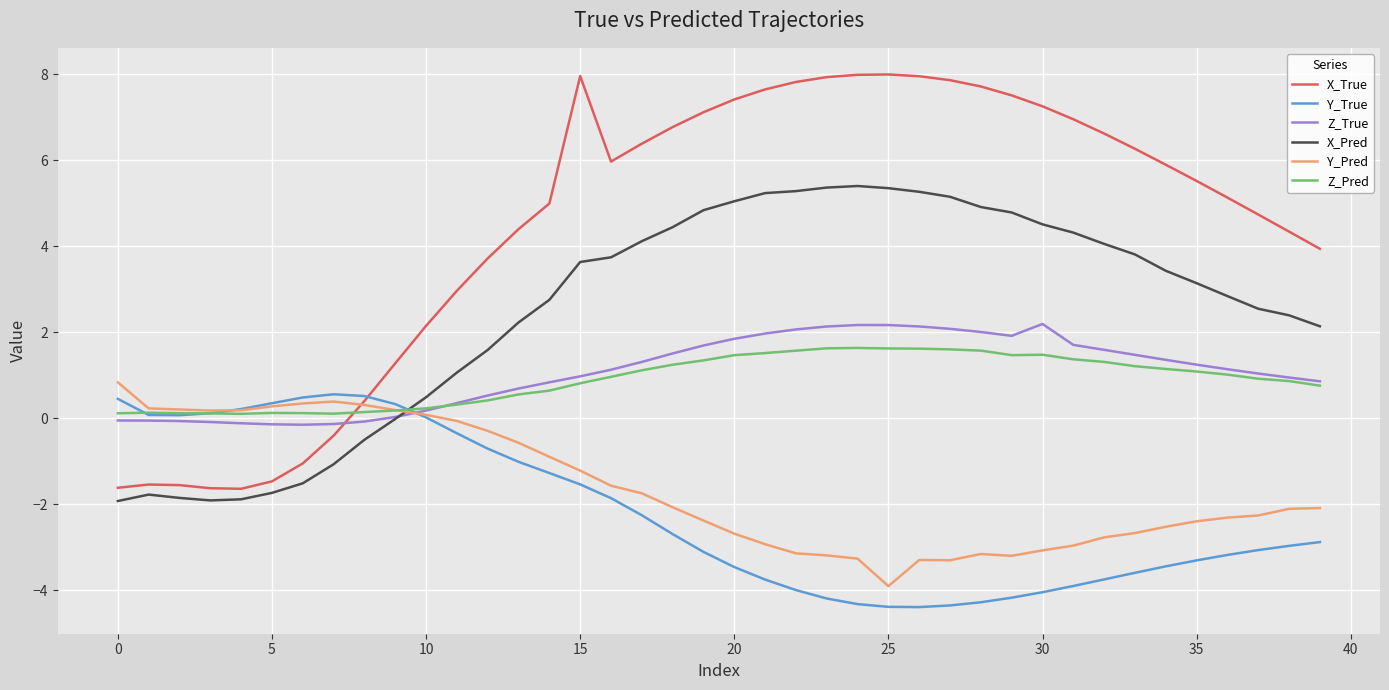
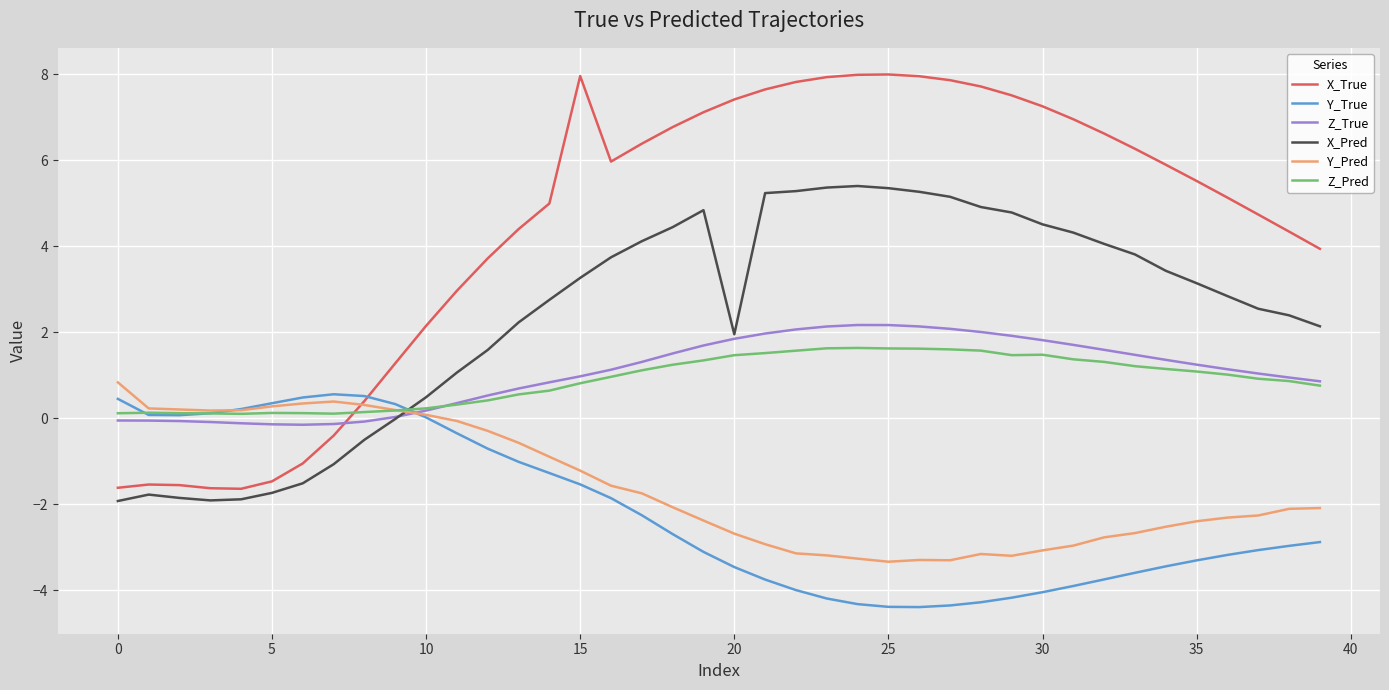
  {
    "X_True": {
      "0": -1.6,
      "5": -1.5,
      "10": 2.1,
      "15": 8.0,
      "20": 7.4,
      "25": 8.0,
      "30": 7.3,
      "35": 5.5
    },
    "Y_True": {
      "0": 0.5,
      "5": 0.3,
      "10": 0.0,
      "15": -1.5,
      "20": -3.5,
      "25": -4.4,
      "30": -4.0,
      "35": -3.3
    },
    "Z_True": {
      "0": -0.1,
      "5": -0.1,
      "15": 1.0,
      "20": 1.8,
      "25": 2.2,
-     "30": 2.2,
+     "30": 1.8,
      "35": 1.2
    },
    "X_Pred": {
      "0": -1.9,
      "5": -1.7,
      "10": 0.5,
-     "15": 3.6,
-     "20": 5.0,
+     "15": 3.3,
+     "20": 2.0,
      "25": 5.4,
      "30": 4.5,
      "35": 3.1
    },
    "Y_Pred": {
      "0": 0.8,
      "5": 0.3,
      "10": 0.1,
      "15": -1.2,
      "20": -2.7,
-     "25": -3.9,
+     "25": -3.3,
      "30": -3.1,
      "35": -2.4
    },
    "Z_Pred": {
      "0": 0.1,
      "5": 0.1,
      "15": 0.8,
      "20": 1.5,
      "25": 1.6,
      "30": 1.5,
      "35": 1.1
    }
  }
